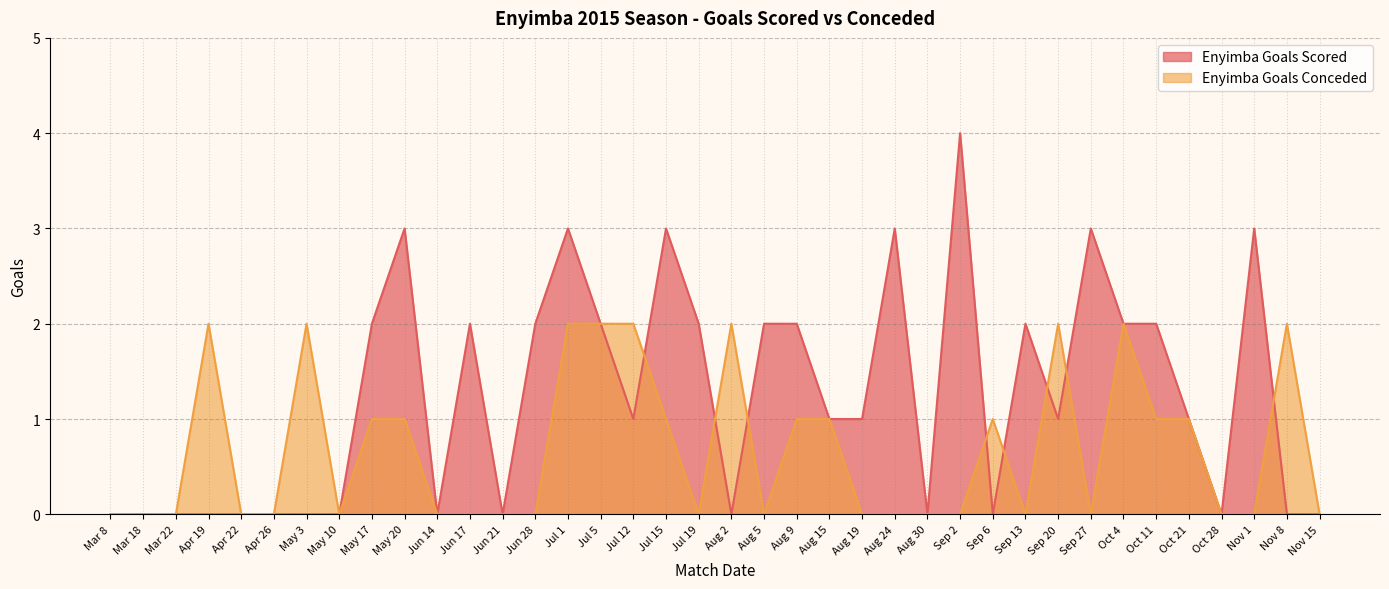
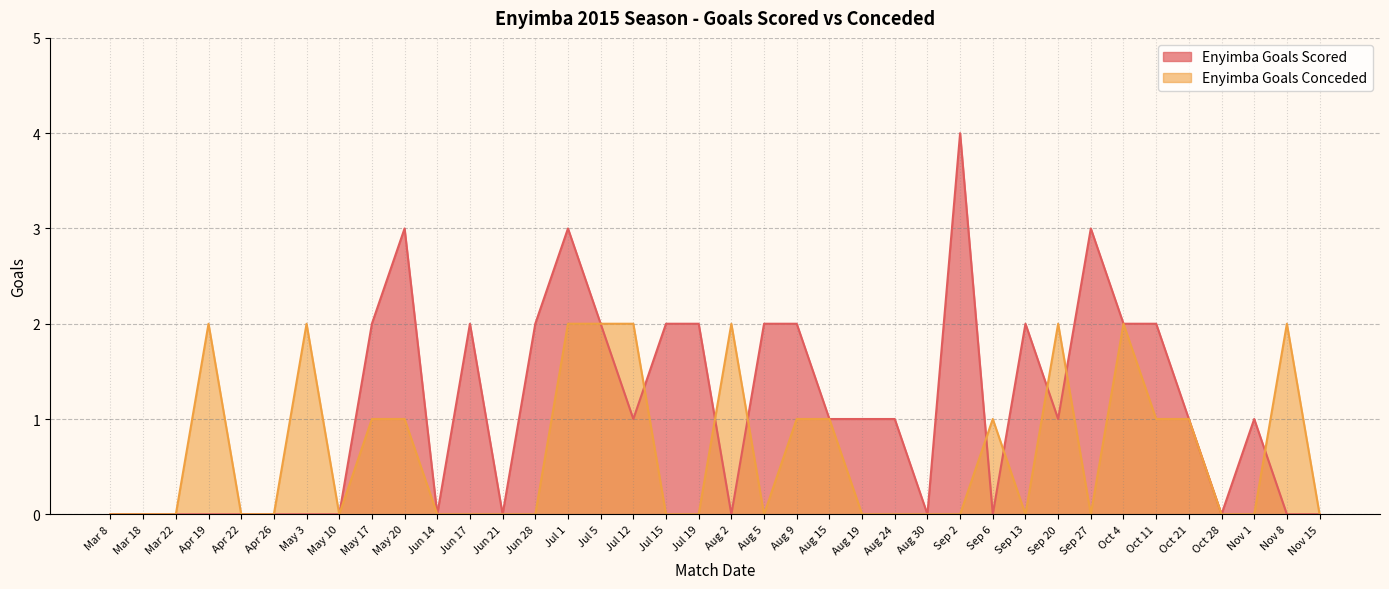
  {
    "Enyimba Goals Scored": {
      "Apr 19": 0,
      "May 3": 0,
      "May 17": 2,
      "May 20": 3,
      "Jun 17": 2,
      "Jun 28": 2,
      "Jul 1": 3,
      "Jul 12": 1,
-     "Jul 15": 3,
+     "Jul 15": 2,
      "Jul 19": 2,
      "Aug 2": 0,
      "Aug 5": 2,
      "Aug 9": 2,
      "Aug 19": 1,
-     "Aug 24": 3,
+     "Aug 24": 1,
      "Sep 2": 4,
      "Sep 6": 0,
      "Sep 13": 2,
      "Sep 20": 1,
      "Sep 27": 3,
      "Oct 11": 2,
-     "Nov 1": 3,
+     "Nov 1": 1,
      "Nov 8": 0
    },
    "Enyimba Goals Conceded": {
      "Apr 19": 2,
      "May 3": 2,
      "May 17": 1,
      "May 20": 1,
      "Jun 17": 0,
      "Jun 28": 0,
      "Jul 1": 2,
      "Jul 12": 2,
-     "Jul 15": 1,
+     "Jul 15": 0,
      "Jul 19": 0,
      "Aug 2": 2,
      "Aug 5": 0,
      "Aug 9": 1,
      "Aug 19": 0,
      "Aug 24": 0,
      "Sep 2": 0,
      "Sep 6": 1,
      "Sep 13": 0,
      "Sep 20": 2,
      "Sep 27": 0,
      "Oct 11": 1,
      "Nov 1": 0,
      "Nov 8": 2
    }
  }
